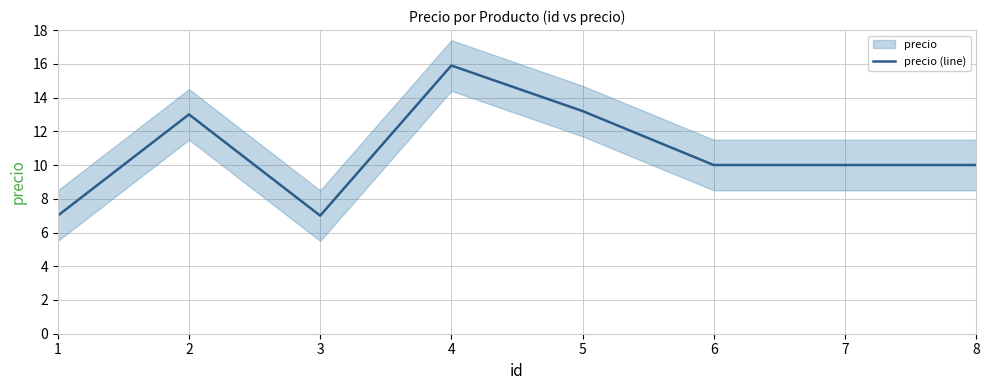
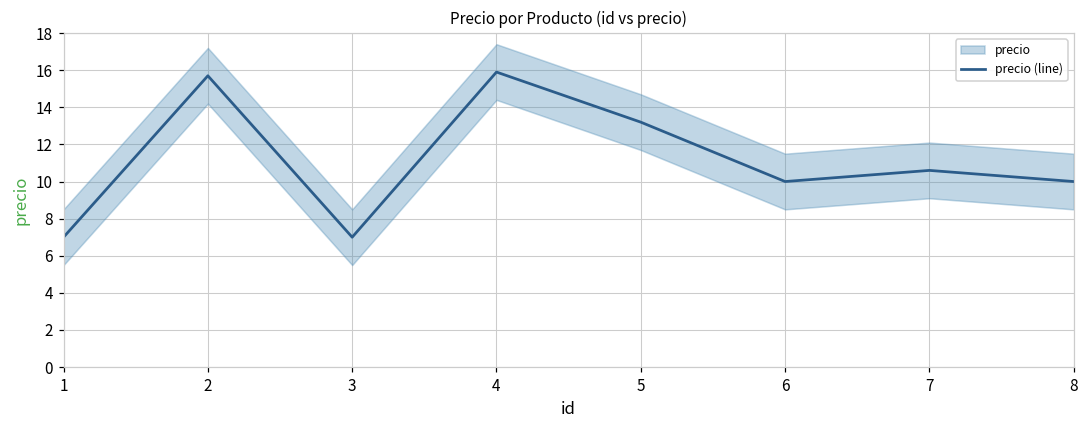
  {
    "precio (line)": {
      "1": 7.0,
-     "2": 13.0,
+     "2": 15.7,
      "3": 7.0,
      "4": 15.9,
      "5": 13.2,
      "6": 10.0,
-     "7": 10.0,
+     "7": 10.6,
      "8": 10.0
    }
  }
